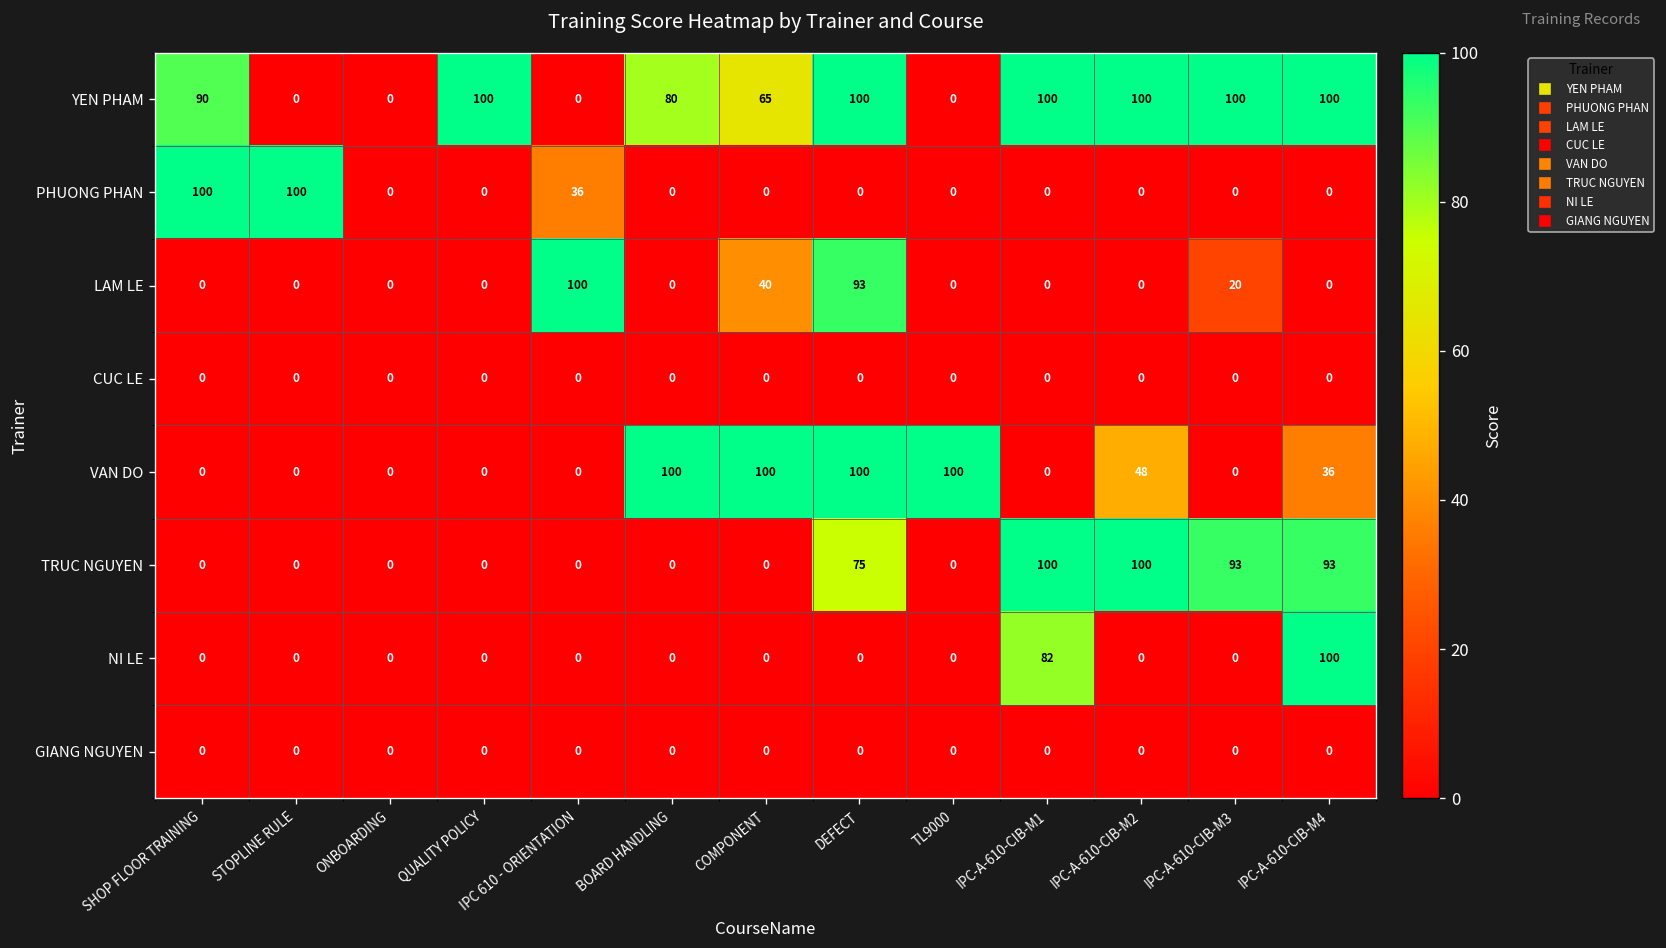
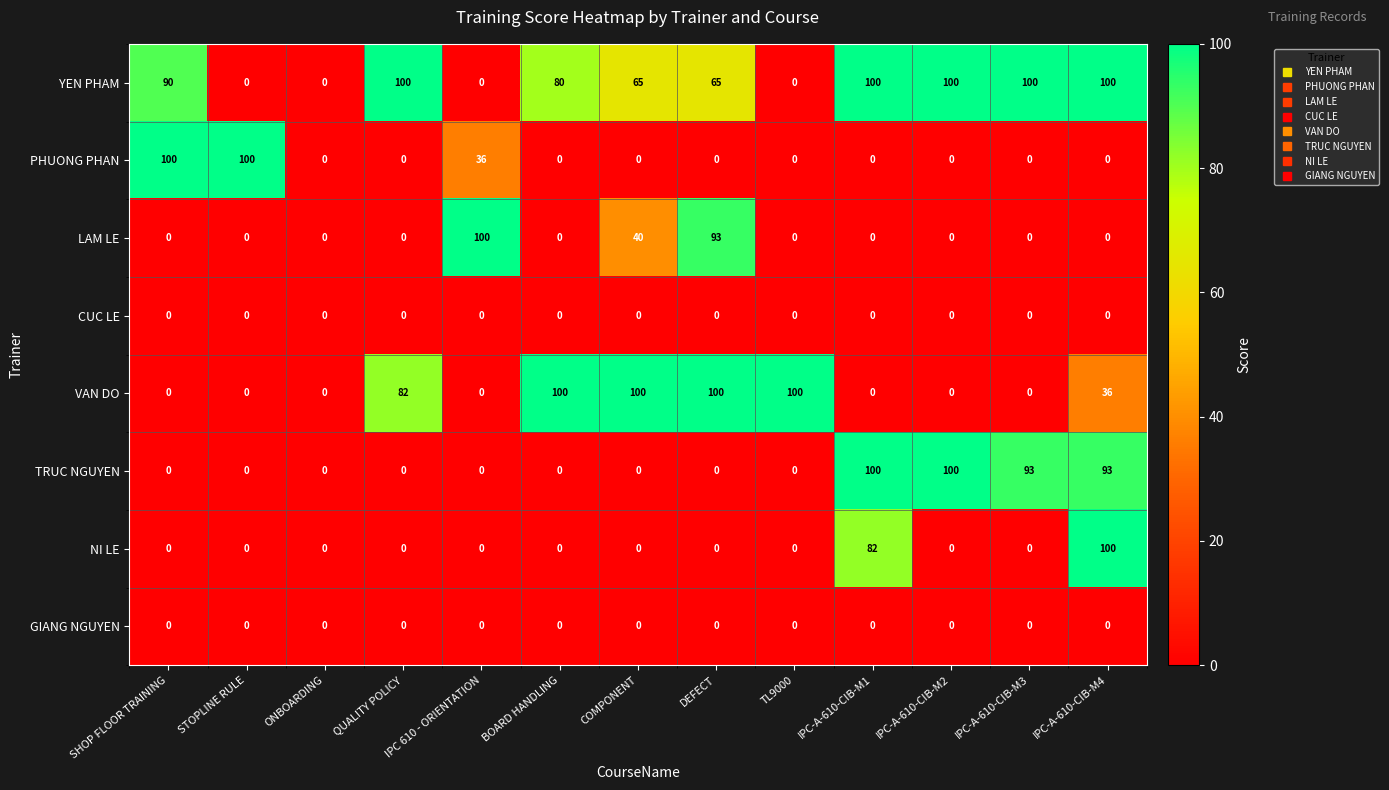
  {
    "YEN PHAM": {
      "SHOP FLOOR TRAINING": 90,
      "STOPLINE RULE": 0,
      "ONBOARDING": 0,
      "QUALITY POLICY": 100,
      "IPC 610 - ORIENTATION": 0,
      "BOARD HANDLING": 80,
      "COMPONENT": 65,
-     "DEFECT": 100,
+     "DEFECT": 65,
      "TL9000": 0,
      "IPC-A-610-CIB-M1": 100,
      "IPC-A-610-CIB-M2": 100,
      "IPC-A-610-CIB-M3": 100,
      "IPC-A-610-CIB-M4": 100
    },
    "PHUONG PHAN": {
      "SHOP FLOOR TRAINING": 100,
      "STOPLINE RULE": 100,
      "ONBOARDING": 0,
      "QUALITY POLICY": 0,
      "IPC 610 - ORIENTATION": 36,
      "BOARD HANDLING": 0,
      "COMPONENT": 0,
      "DEFECT": 0,
      "TL9000": 0,
      "IPC-A-610-CIB-M1": 0,
      "IPC-A-610-CIB-M2": 0,
      "IPC-A-610-CIB-M3": 0,
      "IPC-A-610-CIB-M4": 0
    },
    "LAM LE": {
      "SHOP FLOOR TRAINING": 0,
      "STOPLINE RULE": 0,
      "ONBOARDING": 0,
      "QUALITY POLICY": 0,
      "IPC 610 - ORIENTATION": 100,
      "BOARD HANDLING": 0,
      "COMPONENT": 40,
      "DEFECT": 93,
      "TL9000": 0,
      "IPC-A-610-CIB-M1": 0,
      "IPC-A-610-CIB-M2": 0,
-     "IPC-A-610-CIB-M3": 20,
+     "IPC-A-610-CIB-M3": 0,
      "IPC-A-610-CIB-M4": 0
    },
    "CUC LE": {
      "SHOP FLOOR TRAINING": 0,
      "STOPLINE RULE": 0,
      "ONBOARDING": 0,
      "QUALITY POLICY": 0,
      "IPC 610 - ORIENTATION": 0,
      "BOARD HANDLING": 0,
      "COMPONENT": 0,
      "DEFECT": 0,
      "TL9000": 0,
      "IPC-A-610-CIB-M1": 0,
      "IPC-A-610-CIB-M2": 0,
      "IPC-A-610-CIB-M3": 0,
      "IPC-A-610-CIB-M4": 0
    },
    "VAN DO": {
      "SHOP FLOOR TRAINING": 0,
      "STOPLINE RULE": 0,
      "ONBOARDING": 0,
-     "QUALITY POLICY": 0,
+     "QUALITY POLICY": 82,
      "IPC 610 - ORIENTATION": 0,
      "BOARD HANDLING": 100,
      "COMPONENT": 100,
      "DEFECT": 100,
      "TL9000": 100,
      "IPC-A-610-CIB-M1": 0,
-     "IPC-A-610-CIB-M2": 48,
+     "IPC-A-610-CIB-M2": 0,
      "IPC-A-610-CIB-M3": 0,
      "IPC-A-610-CIB-M4": 36
    },
    "TRUC NGUYEN": {
      "SHOP FLOOR TRAINING": 0,
      "STOPLINE RULE": 0,
      "ONBOARDING": 0,
      "QUALITY POLICY": 0,
      "IPC 610 - ORIENTATION": 0,
      "BOARD HANDLING": 0,
      "COMPONENT": 0,
-     "DEFECT": 75,
+     "DEFECT": 0,
      "TL9000": 0,
      "IPC-A-610-CIB-M1": 100,
      "IPC-A-610-CIB-M2": 100,
      "IPC-A-610-CIB-M3": 93,
      "IPC-A-610-CIB-M4": 93
    },
    "NI LE": {
      "SHOP FLOOR TRAINING": 0,
      "STOPLINE RULE": 0,
      "ONBOARDING": 0,
      "QUALITY POLICY": 0,
      "IPC 610 - ORIENTATION": 0,
      "BOARD HANDLING": 0,
      "COMPONENT": 0,
      "DEFECT": 0,
      "TL9000": 0,
      "IPC-A-610-CIB-M1": 82,
      "IPC-A-610-CIB-M2": 0,
      "IPC-A-610-CIB-M3": 0,
      "IPC-A-610-CIB-M4": 100
    },
    "GIANG NGUYEN": {
      "SHOP FLOOR TRAINING": 0,
      "STOPLINE RULE": 0,
      "ONBOARDING": 0,
      "QUALITY POLICY": 0,
      "IPC 610 - ORIENTATION": 0,
      "BOARD HANDLING": 0,
      "COMPONENT": 0,
      "DEFECT": 0,
      "TL9000": 0,
      "IPC-A-610-CIB-M1": 0,
      "IPC-A-610-CIB-M2": 0,
      "IPC-A-610-CIB-M3": 0,
      "IPC-A-610-CIB-M4": 0
    }
  }
